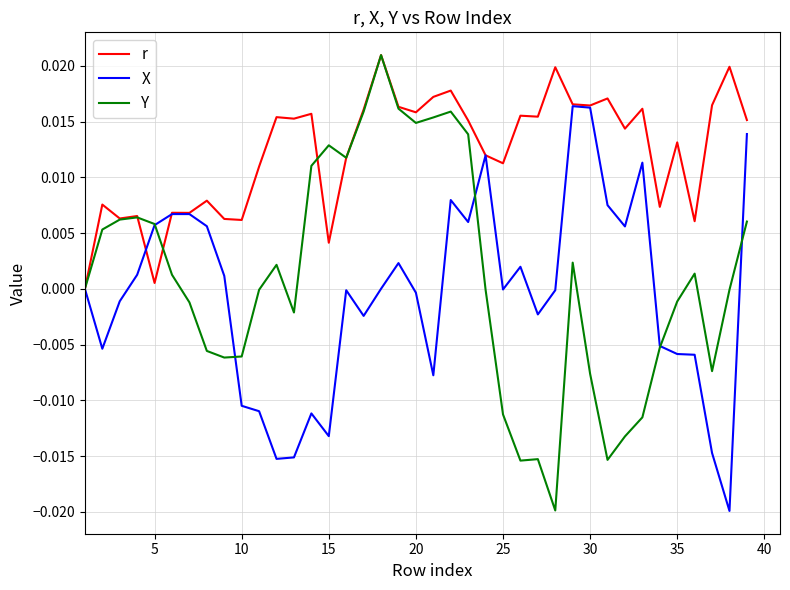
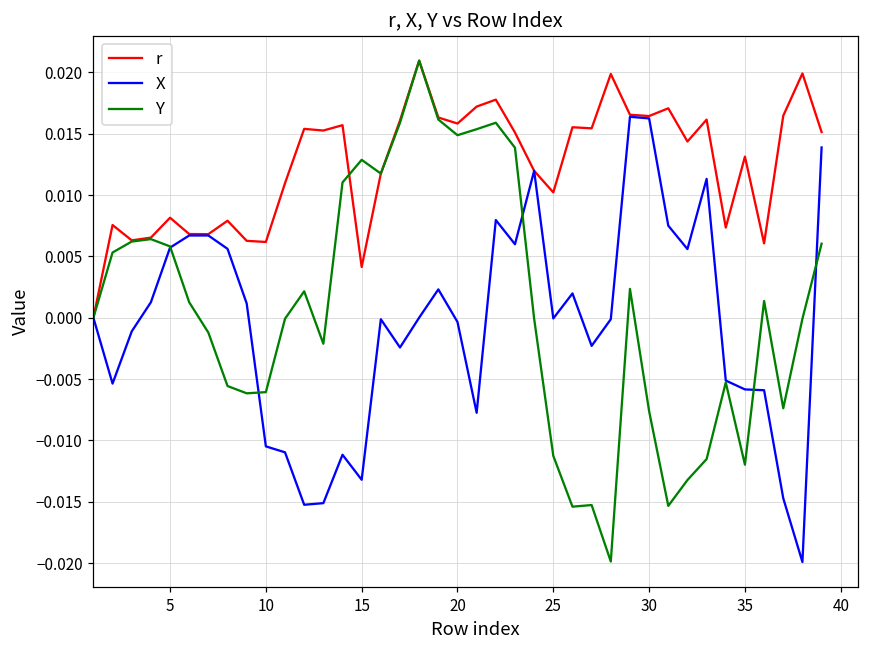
  {
    "r": {
-     "5": 0.0005,
+     "5": 0.0082,
      "10": 0.0062,
      "15": 0.0041,
      "20": 0.0158,
-     "25": 0.0113,
+     "25": 0.0102,
      "35": 0.0131
    },
    "X": {
      "10": -0.0105,
      "15": -0.0132,
      "20": -0.0003,
      "25": -0.0001,
      "35": -0.0058
    },
    "Y": {
      "10": -0.0061,
      "15": 0.0129,
      "20": 0.0149,
      "25": -0.0113,
      "30": -0.0076,
-     "35": -0.0011
+     "35": -0.0120
    }
  }
